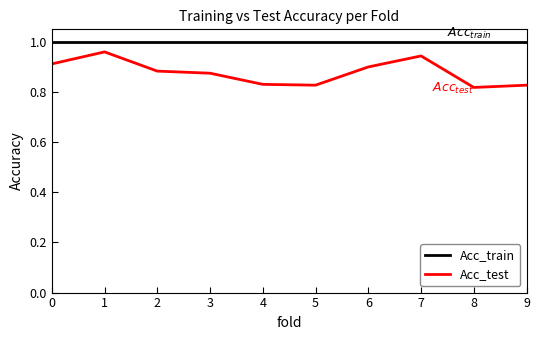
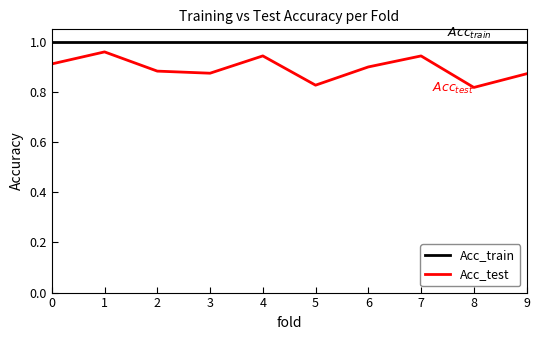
  {
    "Acc_train": {
      "0": 1.00,
      "1": 1.00,
      "2": 1.00,
      "3": 1.00,
      "4": 1.00,
      "5": 1.00,
      "6": 1.00,
      "7": 1.00,
      "8": 1.00,
      "9": 1.00
    },
    "Acc_test": {
      "0": 0.91,
      "1": 0.96,
      "2": 0.88,
      "3": 0.88,
-     "4": 0.83,
+     "4": 0.94,
      "5": 0.83,
      "6": 0.90,
      "7": 0.94,
      "8": 0.82,
-     "9": 0.83
+     "9": 0.87
    }
  }
